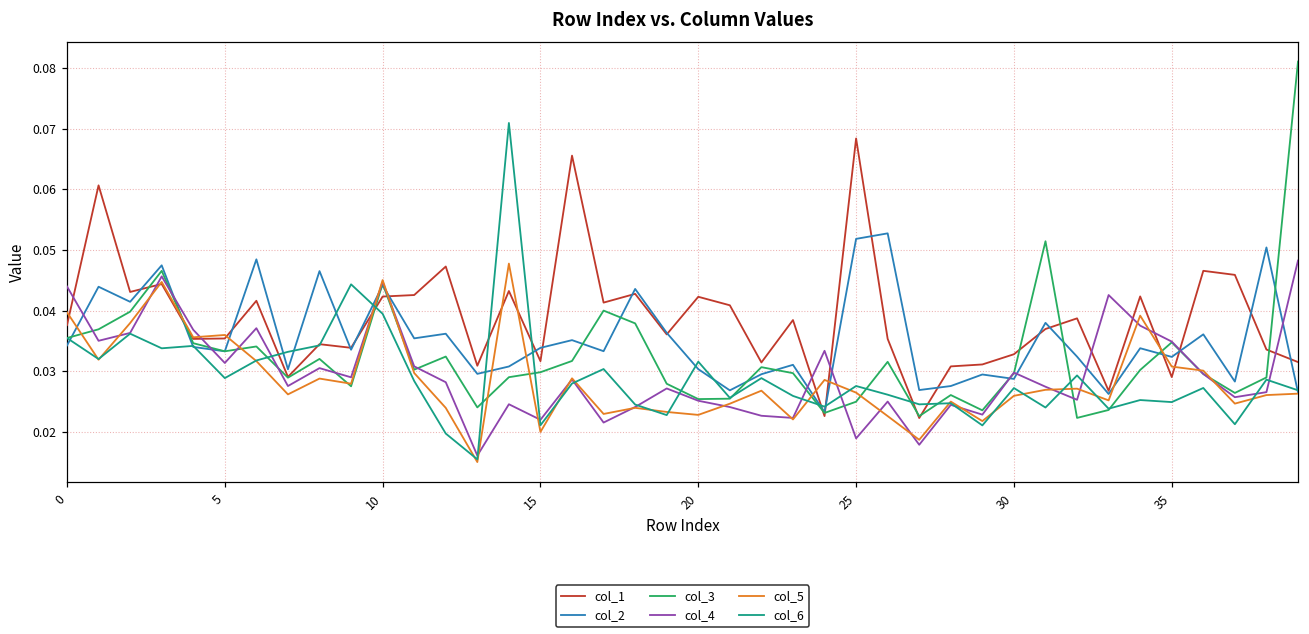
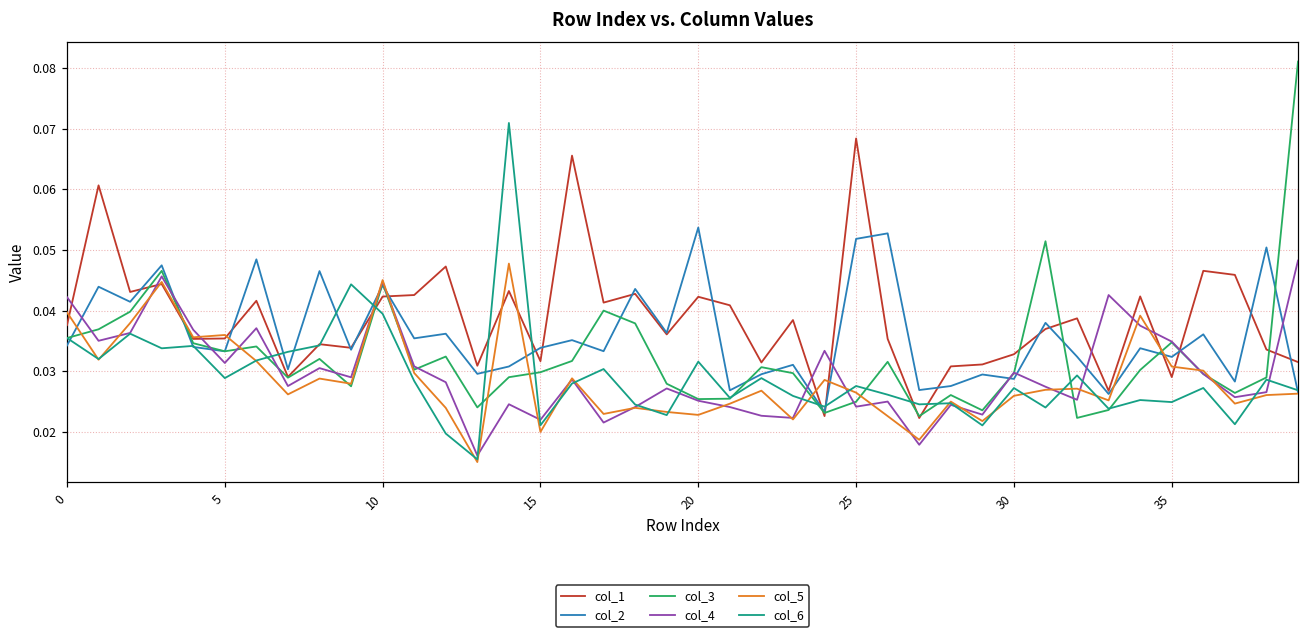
  {
    "col_1": {
      "0": 0.038,
      "5": 0.035,
      "10": 0.042,
      "15": 0.032,
      "20": 0.042,
      "25": 0.068,
      "30": 0.033,
      "35": 0.029
    },
    "col_2": {
      "0": 0.034,
      "15": 0.034,
-     "20": 0.030,
+     "20": 0.054,
      "25": 0.052,
      "30": 0.029,
      "35": 0.032
    },
    "col_4": {
-     "0": 0.044,
+     "0": 0.042,
      "5": 0.031,
      "15": 0.022,
-     "25": 0.019
+     "25": 0.024
    },
    "col_5": {
      "0": 0.040,
      "5": 0.036,
      "15": 0.020,
      "20": 0.023,
      "25": 0.026,
      "30": 0.026,
      "35": 0.031
    }
  }
